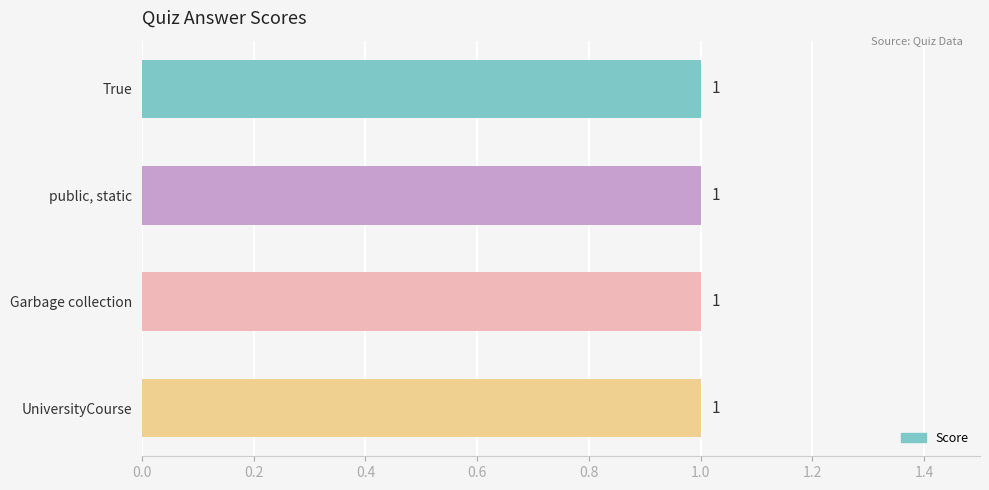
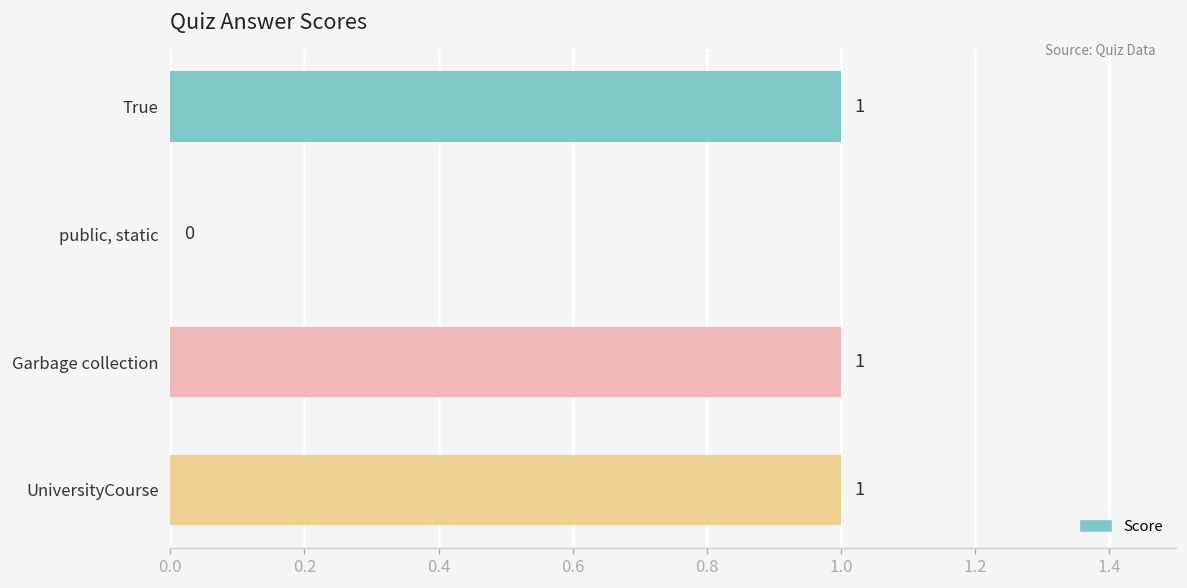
  {
    "True": 1,
-   "public, static": 1,
+   "public, static": 0,
    "Garbage collection": 1,
    "UniversityCourse": 1
  }
